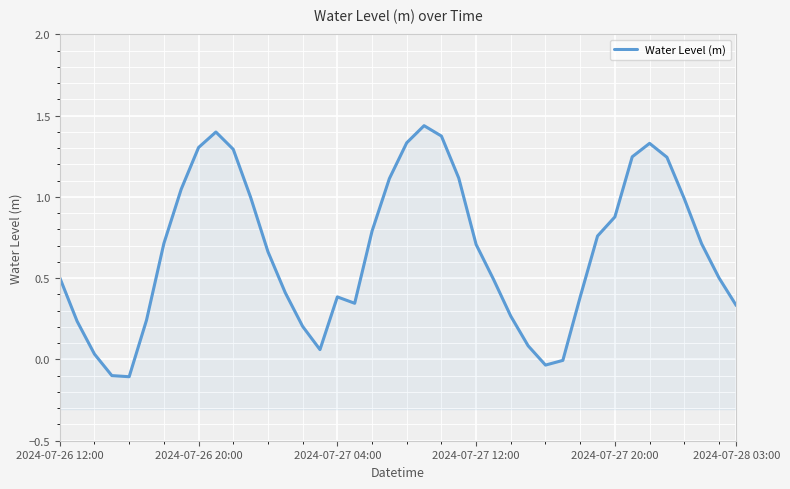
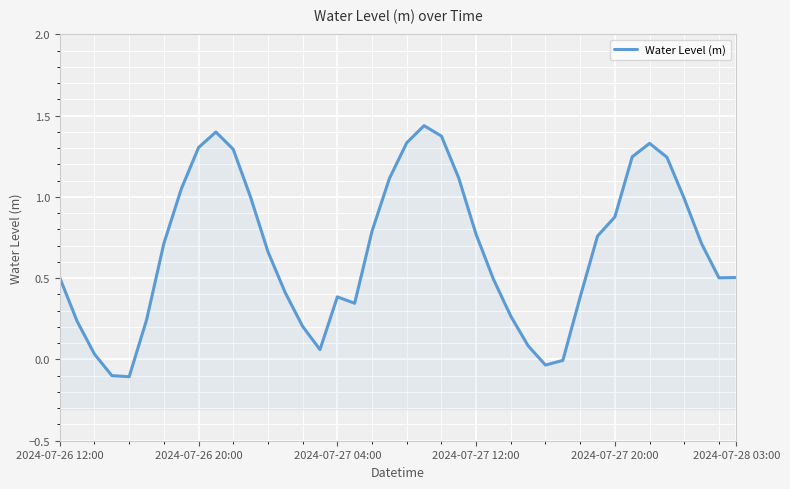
  {
    "2024-07-26 12:00": 0.50,
    "2024-07-26 20:00": 1.30,
    "2024-07-27 04:00": 0.39,
-   "2024-07-27 12:00": 0.71,
+   "2024-07-27 12:00": 0.77,
    "2024-07-27 20:00": 0.88,
-   "2024-07-28 03:00": 0.33
+   "2024-07-28 03:00": 0.50
  }
